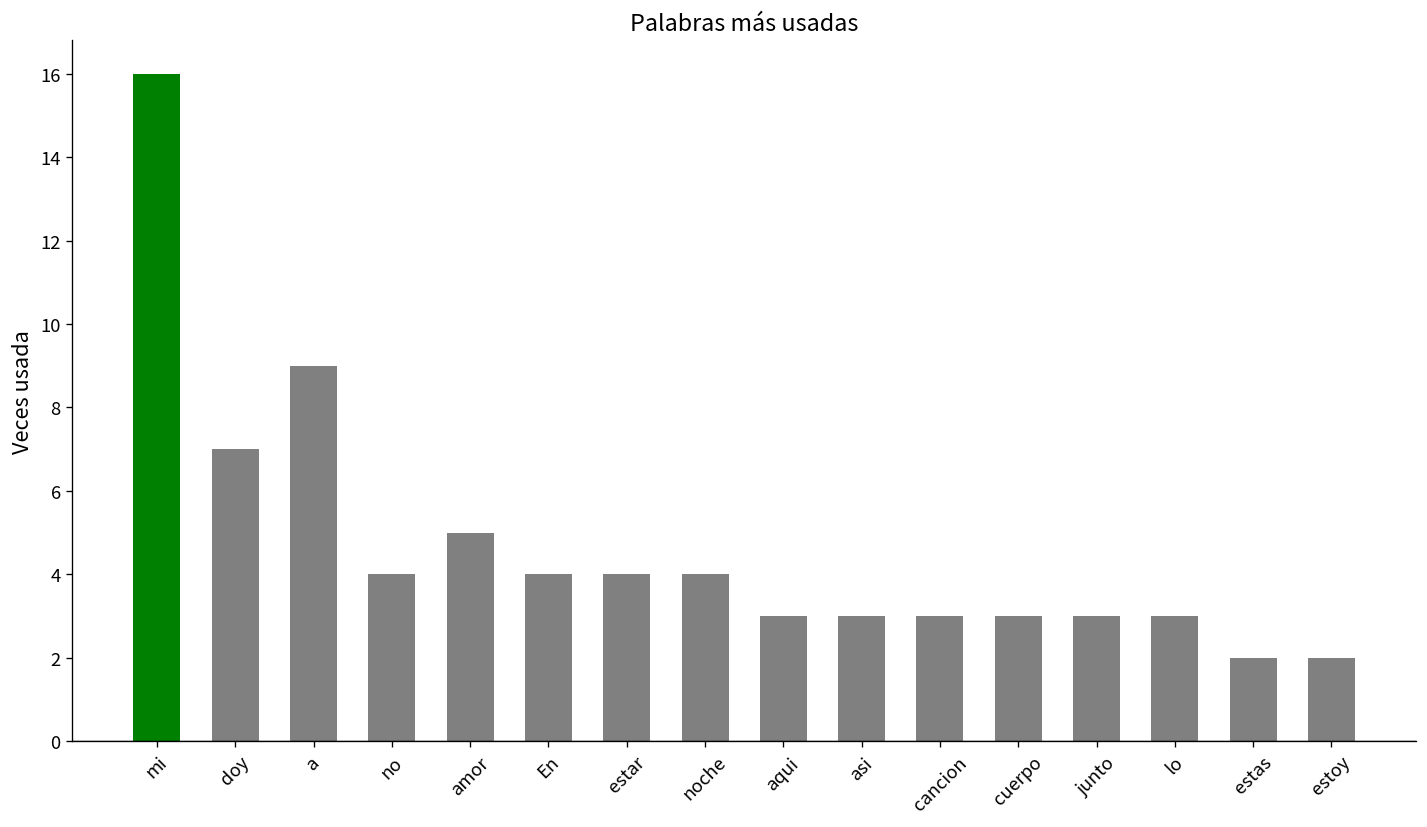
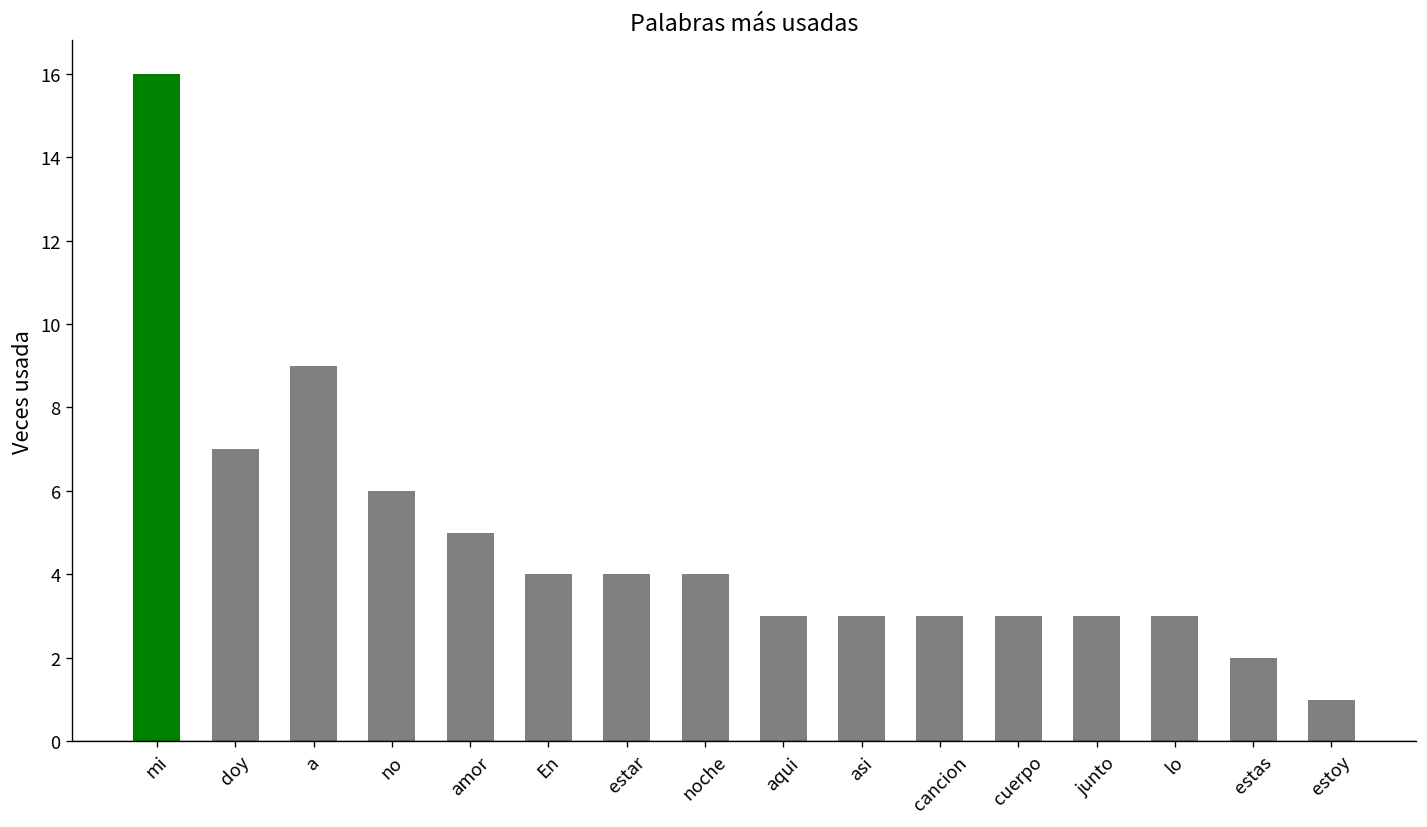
  {
    "mi": 16,
    "doy": 7,
    "a": 9,
-   "no": 4,
+   "no": 6,
    "amor": 5,
    "En": 4,
    "estar": 4,
    "noche": 4,
    "aqui": 3,
    "asi": 3,
    "cancion": 3,
    "cuerpo": 3,
    "junto": 3,
    "lo": 3,
    "estas": 2,
-   "estoy": 2
+   "estoy": 1
  }
